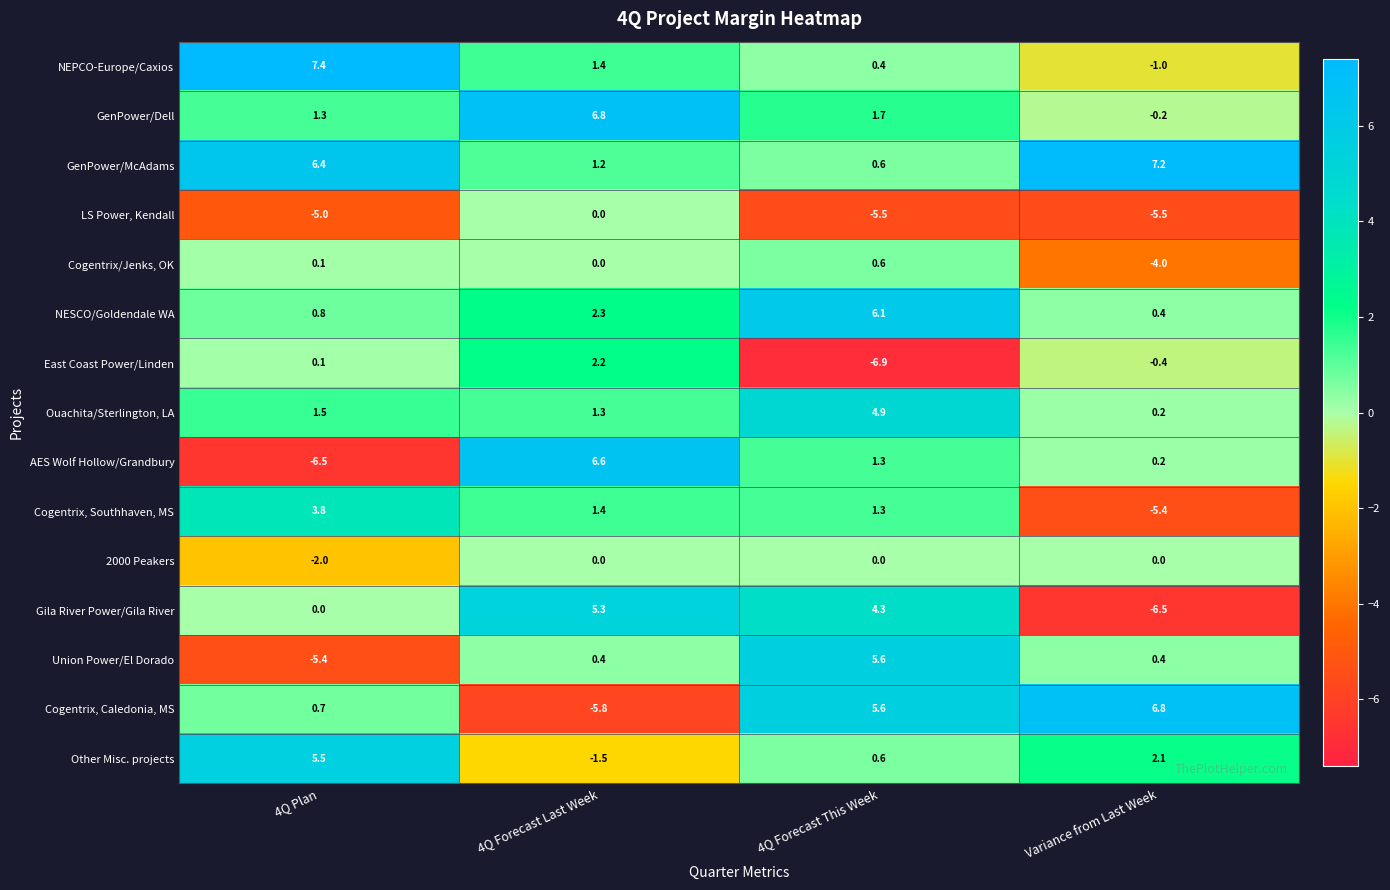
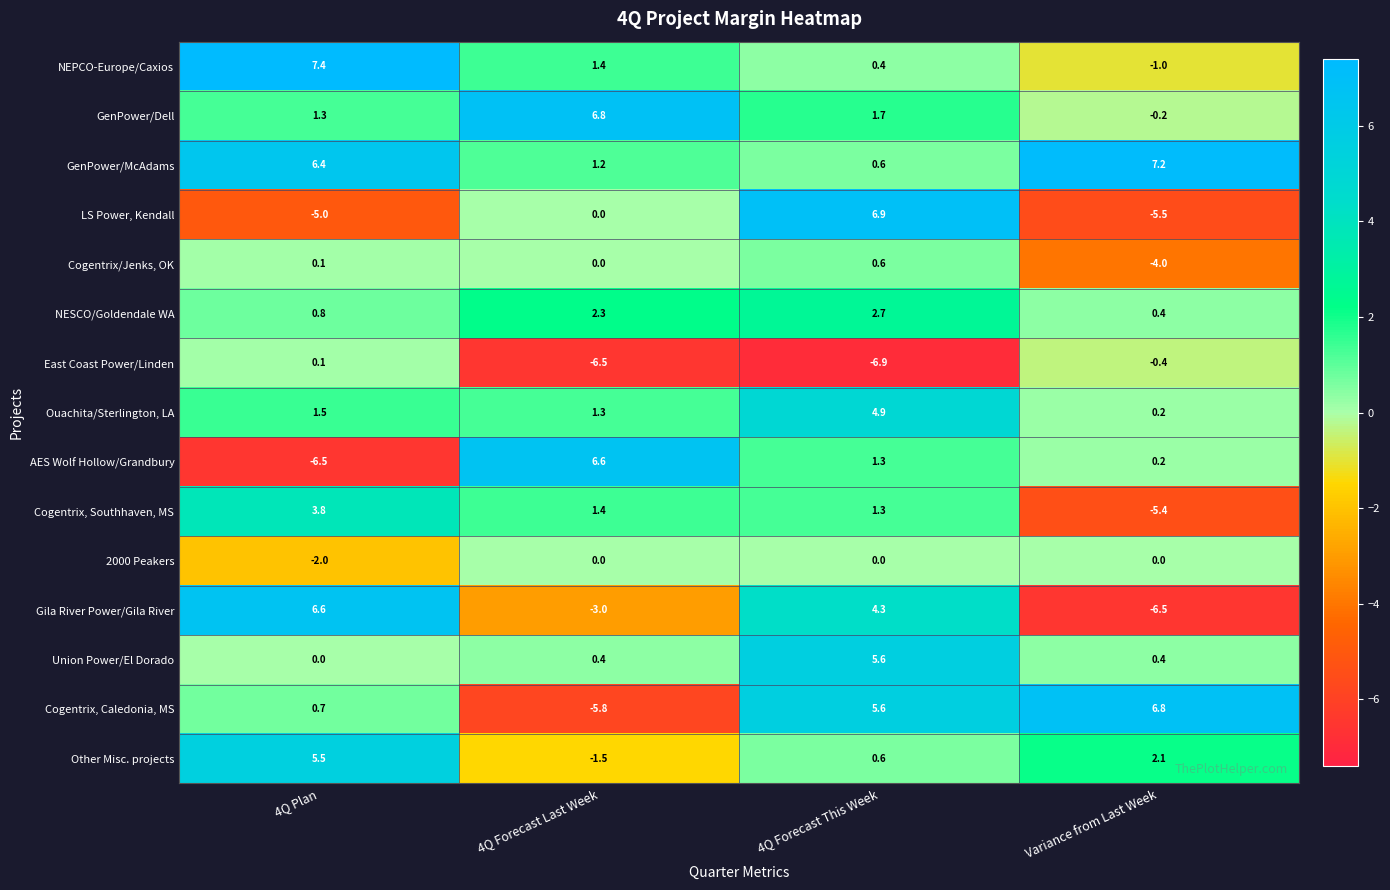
  {
    "NEPCO-Europe/Caxios": {
      "4Q Plan": 7.4,
      "4Q Forecast Last Week": 1.4,
      "4Q Forecast This Week": 0.4,
      "Variance from Last Week": -1.0
    },
    "GenPower/Dell": {
      "4Q Plan": 1.3,
      "4Q Forecast Last Week": 6.8,
      "4Q Forecast This Week": 1.7,
      "Variance from Last Week": -0.2
    },
    "GenPower/McAdams": {
      "4Q Plan": 6.4,
      "4Q Forecast Last Week": 1.2,
      "4Q Forecast This Week": 0.6,
      "Variance from Last Week": 7.2
    },
    "LS Power, Kendall": {
      "4Q Plan": -5.0,
      "4Q Forecast Last Week": 0.0,
-     "4Q Forecast This Week": -5.5,
+     "4Q Forecast This Week": 6.9,
      "Variance from Last Week": -5.5
    },
    "Cogentrix/Jenks, OK": {
      "4Q Plan": 0.1,
      "4Q Forecast Last Week": 0.0,
      "4Q Forecast This Week": 0.6,
      "Variance from Last Week": -4.0
    },
    "NESCO/Goldendale WA": {
      "4Q Plan": 0.8,
      "4Q Forecast Last Week": 2.3,
-     "4Q Forecast This Week": 6.1,
+     "4Q Forecast This Week": 2.7,
      "Variance from Last Week": 0.4
    },
    "East Coast Power/Linden": {
      "4Q Plan": 0.1,
-     "4Q Forecast Last Week": 2.2,
+     "4Q Forecast Last Week": -6.5,
      "4Q Forecast This Week": -6.9,
      "Variance from Last Week": -0.4
    },
    "Ouachita/Sterlington, LA": {
      "4Q Plan": 1.5,
      "4Q Forecast Last Week": 1.3,
      "4Q Forecast This Week": 4.9,
      "Variance from Last Week": 0.2
    },
    "AES Wolf Hollow/Grandbury": {
      "4Q Plan": -6.5,
      "4Q Forecast Last Week": 6.6,
      "4Q Forecast This Week": 1.3,
      "Variance from Last Week": 0.2
    },
    "Cogentrix, Southhaven, MS": {
      "4Q Plan": 3.8,
      "4Q Forecast Last Week": 1.4,
      "4Q Forecast This Week": 1.3,
      "Variance from Last Week": -5.4
    },
    "2000 Peakers": {
      "4Q Plan": -2.0,
      "4Q Forecast Last Week": 0.0,
      "4Q Forecast This Week": 0.0,
      "Variance from Last Week": 0.0
    },
    "Gila River Power/Gila River": {
-     "4Q Plan": 0.0,
-     "4Q Forecast Last Week": 5.3,
+     "4Q Plan": 6.6,
+     "4Q Forecast Last Week": -3.0,
      "4Q Forecast This Week": 4.3,
      "Variance from Last Week": -6.5
    },
    "Union Power/El Dorado": {
-     "4Q Plan": -5.4,
+     "4Q Plan": 0.0,
      "4Q Forecast Last Week": 0.4,
      "4Q Forecast This Week": 5.6,
      "Variance from Last Week": 0.4
    },
    "Cogentrix, Caledonia, MS": {
      "4Q Plan": 0.7,
      "4Q Forecast Last Week": -5.8,
      "4Q Forecast This Week": 5.6,
      "Variance from Last Week": 6.8
    },
    "Other Misc. projects": {
      "4Q Plan": 5.5,
      "4Q Forecast Last Week": -1.5,
      "4Q Forecast This Week": 0.6
    }
  }
